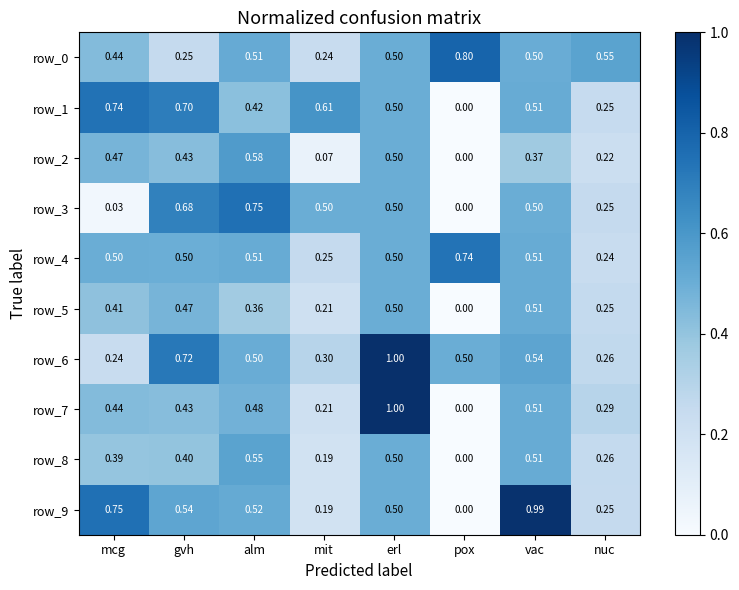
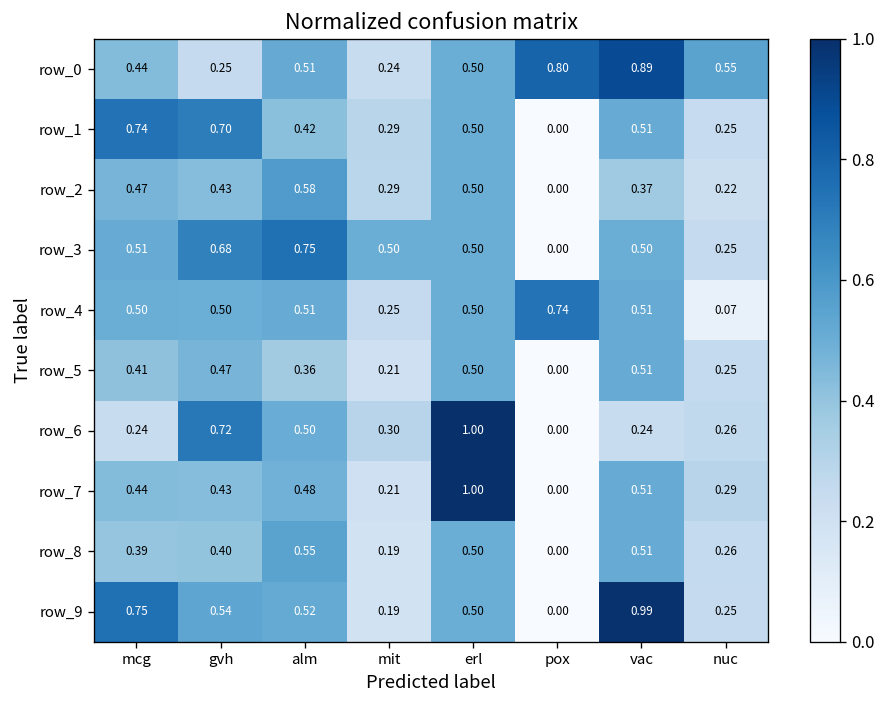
  {
    "row_0": {
      "mcg": 0.44,
      "gvh": 0.25,
      "alm": 0.51,
      "mit": 0.24,
      "erl": 0.50,
      "pox": 0.80,
-     "vac": 0.50,
+     "vac": 0.89,
      "nuc": 0.55
    },
    "row_1": {
      "mcg": 0.74,
      "gvh": 0.70,
      "alm": 0.42,
-     "mit": 0.61,
+     "mit": 0.29,
      "erl": 0.50,
      "pox": 0.00,
      "vac": 0.51,
      "nuc": 0.25
    },
    "row_2": {
      "mcg": 0.47,
      "gvh": 0.43,
      "alm": 0.58,
-     "mit": 0.07,
+     "mit": 0.29,
      "erl": 0.50,
      "pox": 0.00,
      "vac": 0.37,
      "nuc": 0.22
    },
    "row_3": {
-     "mcg": 0.03,
+     "mcg": 0.51,
      "gvh": 0.68,
      "alm": 0.75,
      "mit": 0.50,
      "erl": 0.50,
      "pox": 0.00,
      "vac": 0.50,
      "nuc": 0.25
    },
    "row_4": {
      "mcg": 0.50,
      "gvh": 0.50,
      "alm": 0.51,
      "mit": 0.25,
      "erl": 0.50,
      "pox": 0.74,
      "vac": 0.51,
-     "nuc": 0.24
+     "nuc": 0.07
    },
    "row_5": {
      "mcg": 0.41,
      "gvh": 0.47,
      "alm": 0.36,
      "mit": 0.21,
      "erl": 0.50,
      "pox": 0.00,
      "vac": 0.51,
      "nuc": 0.25
    },
    "row_6": {
      "mcg": 0.24,
      "gvh": 0.72,
      "alm": 0.50,
      "mit": 0.30,
      "erl": 1.00,
-     "pox": 0.50,
-     "vac": 0.54,
+     "pox": 0.00,
+     "vac": 0.24,
      "nuc": 0.26
    },
    "row_7": {
      "mcg": 0.44,
      "gvh": 0.43,
      "alm": 0.48,
      "mit": 0.21,
      "erl": 1.00,
      "pox": 0.00,
      "vac": 0.51,
      "nuc": 0.29
    },
    "row_8": {
      "mcg": 0.39,
      "gvh": 0.40,
      "alm": 0.55,
      "mit": 0.19,
      "erl": 0.50,
      "pox": 0.00,
      "vac": 0.51,
      "nuc": 0.26
    },
    "row_9": {
      "mcg": 0.75,
      "gvh": 0.54,
      "alm": 0.52,
      "mit": 0.19,
      "erl": 0.50,
      "pox": 0.00,
      "vac": 0.99,
      "nuc": 0.25
    }
  }
